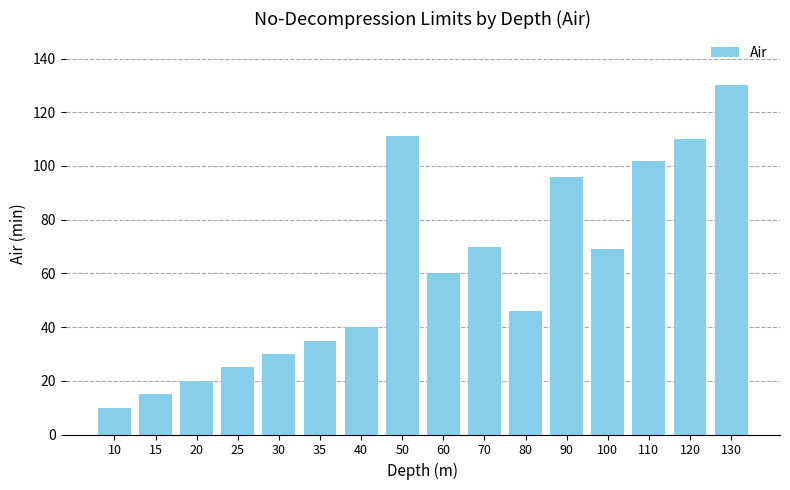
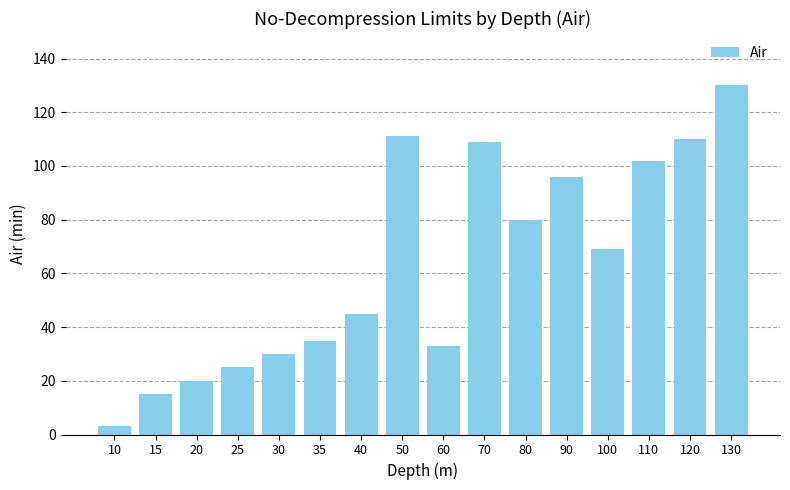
  {
-   "10": 10,
+   "10": 3,
    "15": 15,
    "20": 20,
    "25": 25,
    "30": 30,
    "35": 35,
-   "40": 40,
+   "40": 45,
    "50": 111,
-   "60": 60,
-   "70": 70,
-   "80": 46,
+   "60": 33,
+   "70": 109,
+   "80": 80,
    "90": 96,
    "100": 69,
    "110": 102,
    "120": 110,
    "130": 130
  }
